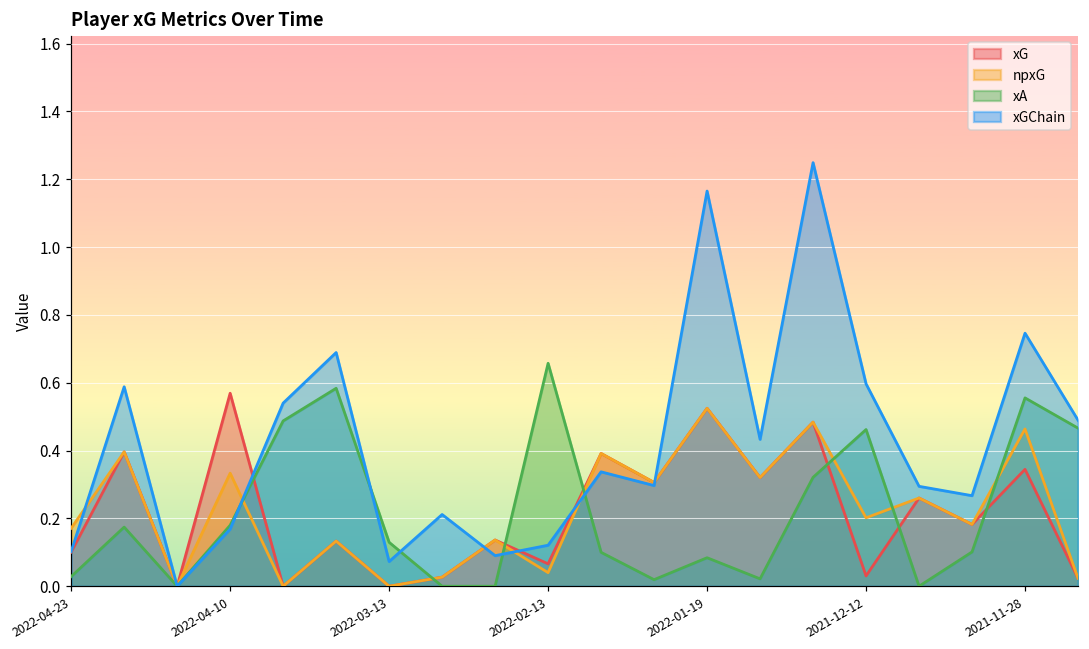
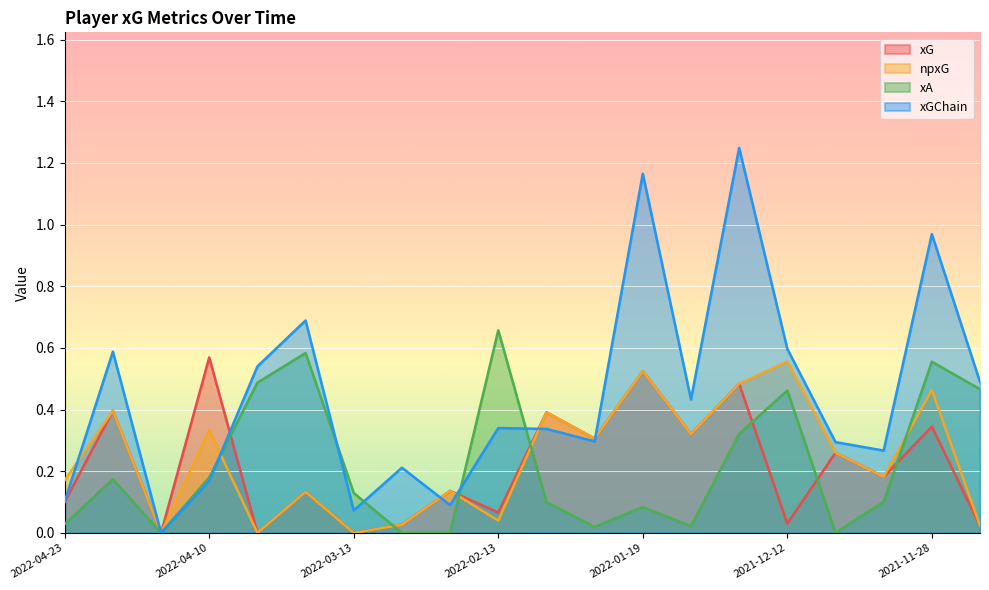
  {
    "xG": {
      "2022-04-10": 0.57,
      "2022-02-13": 0.07,
      "2021-12-12": 0.03,
      "2021-11-28": 0.34
    },
    "npxG": {
      "2022-04-23": 0.17,
      "2022-04-10": 0.33,
      "2022-02-13": 0.04,
-     "2021-12-12": 0.20,
+     "2021-12-12": 0.56,
      "2021-11-28": 0.46
    },
    "xA": {
      "2022-04-23": 0.03,
      "2022-04-10": 0.18,
      "2022-03-13": 0.13,
      "2022-02-13": 0.66,
      "2022-01-19": 0.08,
      "2021-12-12": 0.46,
      "2021-11-28": 0.56
    },
    "xGChain": {
      "2022-04-10": 0.17,
      "2022-03-13": 0.07,
-     "2022-02-13": 0.12,
+     "2022-02-13": 0.34,
      "2022-01-19": 1.17,
      "2021-12-12": 0.60,
-     "2021-11-28": 0.75
+     "2021-11-28": 0.97
    }
  }
